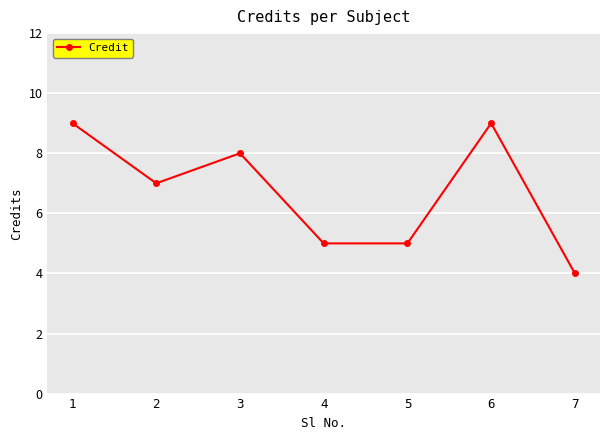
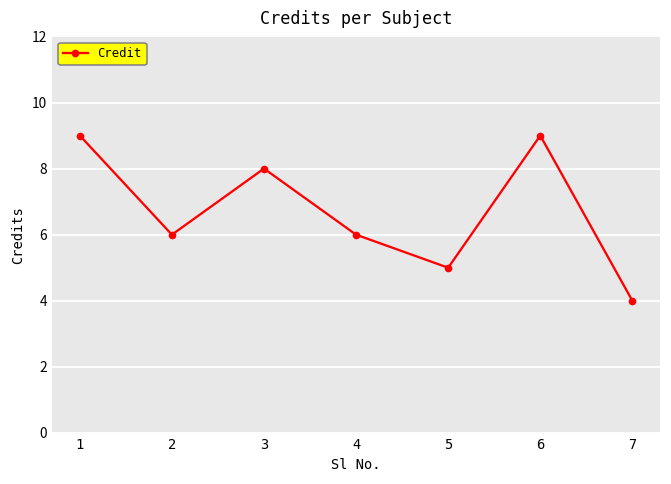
  {
    "1": 9,
-   "2": 7,
+   "2": 6,
    "3": 8,
-   "4": 5,
+   "4": 6,
    "5": 5,
    "6": 9,
    "7": 4
  }
